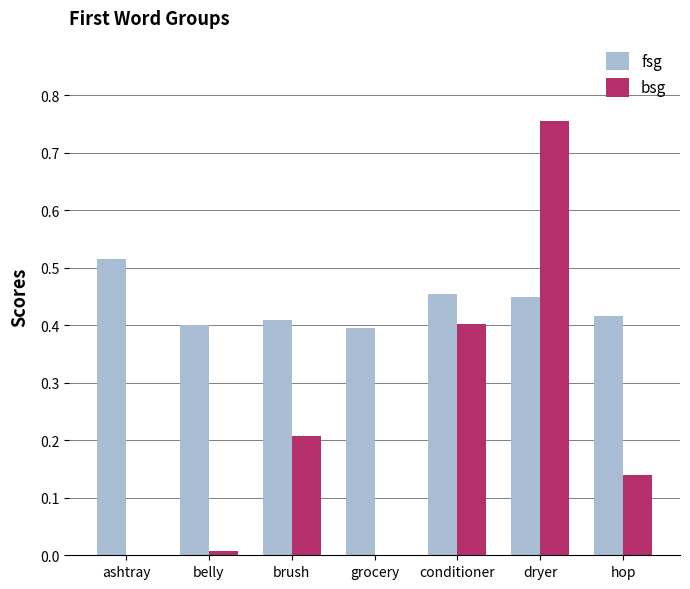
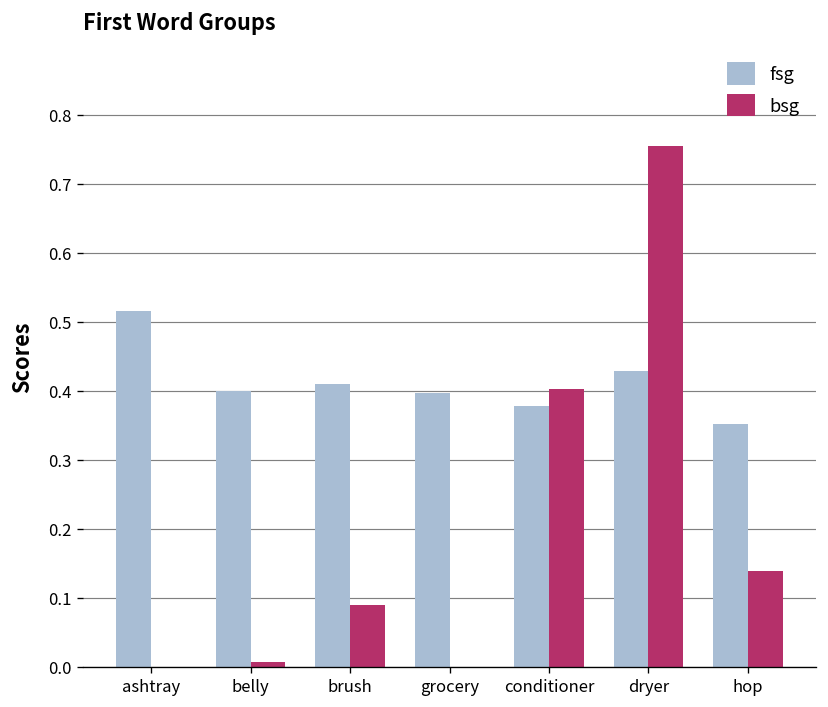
  {
    "fsg": {
      "ashtray": 0.52,
      "belly": 0.40,
      "brush": 0.41,
      "grocery": 0.40,
-     "conditioner": 0.46,
-     "dryer": 0.45,
-     "hop": 0.42
+     "conditioner": 0.38,
+     "dryer": 0.43,
+     "hop": 0.35
    },
    "bsg": {
      "ashtray": 0.00,
      "belly": 0.01,
-     "brush": 0.21,
+     "brush": 0.09,
      "grocery": 0.00,
      "conditioner": 0.40,
      "dryer": 0.76,
      "hop": 0.14
    }
  }
